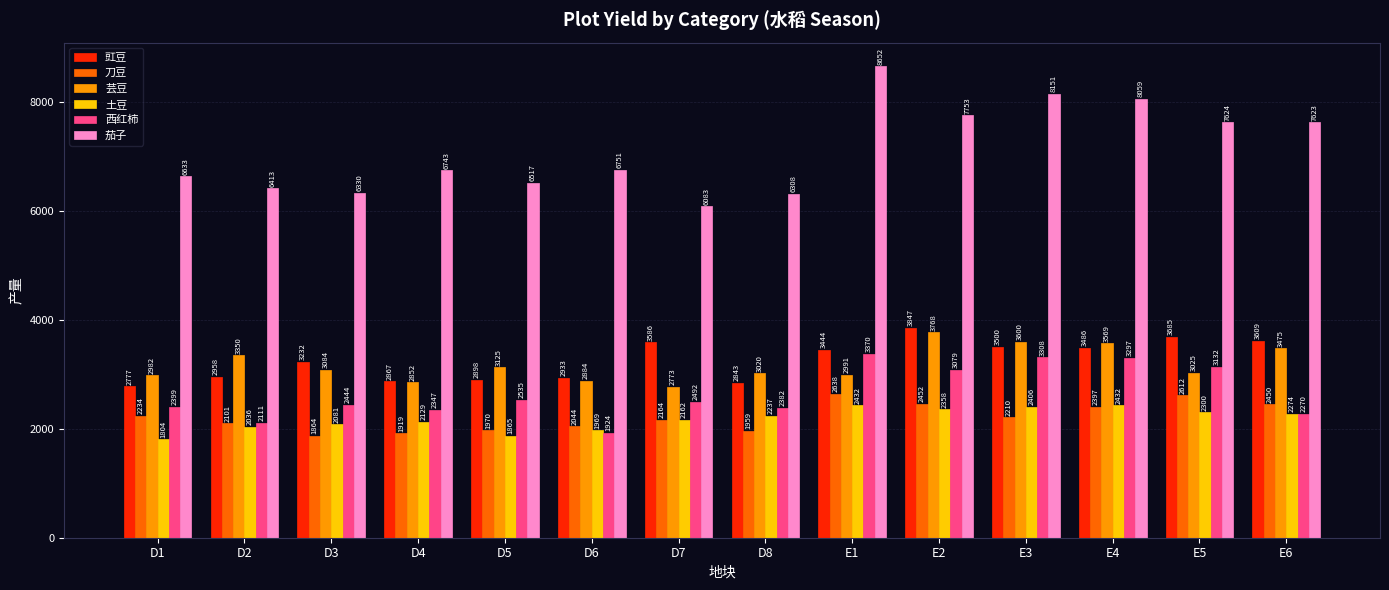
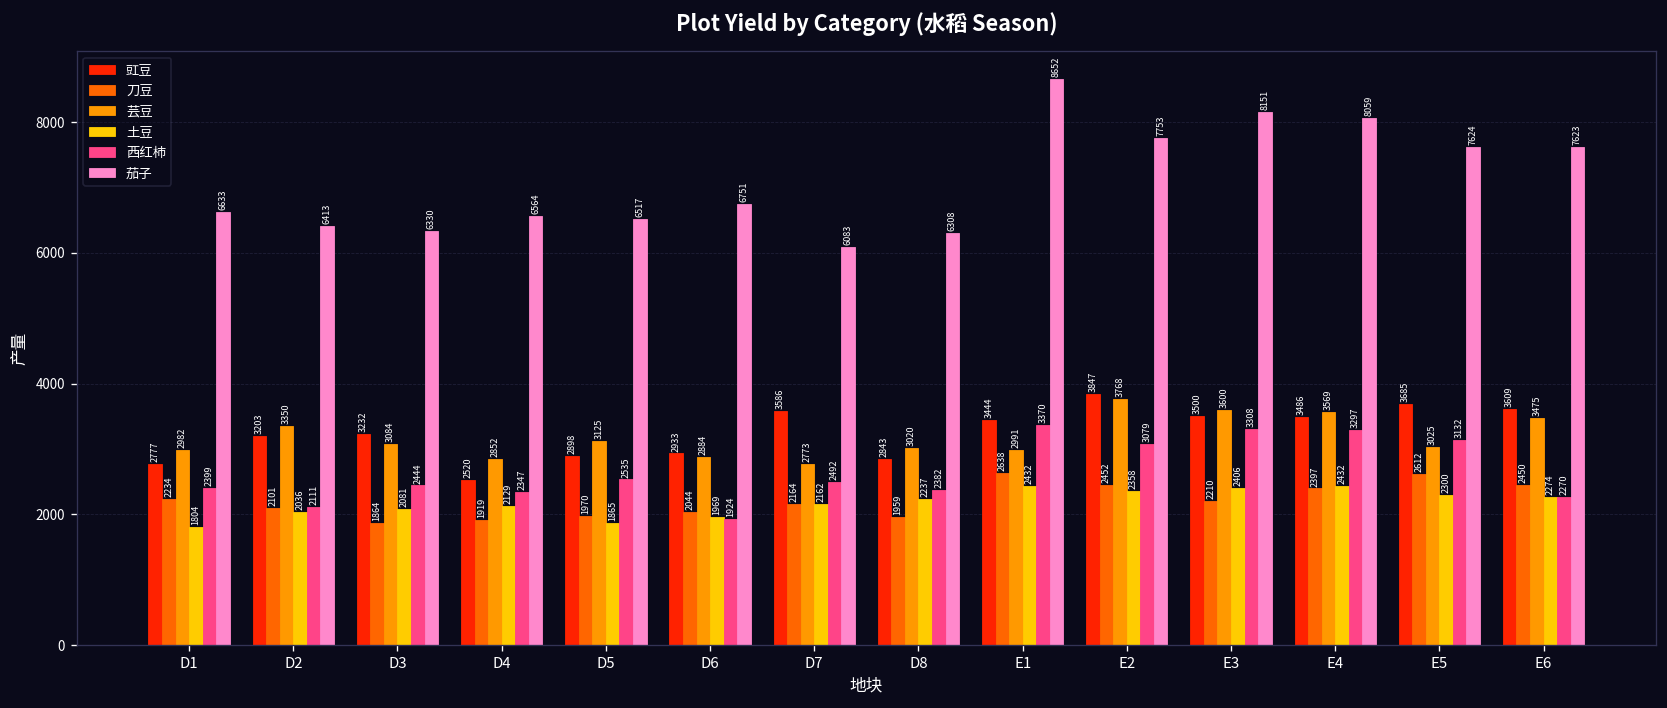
  {
    "豇豆": {
      "D1": 2777,
-     "D2": 2958,
+     "D2": 3203,
      "D3": 3232,
-     "D4": 2867,
+     "D4": 2520,
      "D5": 2898,
      "D6": 2933,
      "D7": 3586,
      "D8": 2843,
      "E1": 3444,
      "E2": 3847,
      "E3": 3500,
      "E4": 3486,
      "E5": 3685,
      "E6": 3609
    },
    "西红柿": {
      "D1": 2399,
      "D2": 2111,
      "D3": 2444,
      "D4": 2347,
      "D5": 2535,
      "D6": 1924,
      "D7": 2492,
      "D8": 2382,
      "E1": 3370,
      "E2": 3079,
      "E3": 3308,
      "E4": 3297,
      "E5": 3132,
      "E6": 2270
    },
    "茄子": {
      "D1": 6633,
      "D2": 6413,
      "D3": 6330,
-     "D4": 6743,
+     "D4": 6564,
      "D5": 6517,
      "D6": 6751,
      "D7": 6083,
      "D8": 6308,
      "E1": 8652,
      "E2": 7753,
      "E3": 8151,
      "E4": 8059,
      "E5": 7624,
      "E6": 7623
    }
  }
